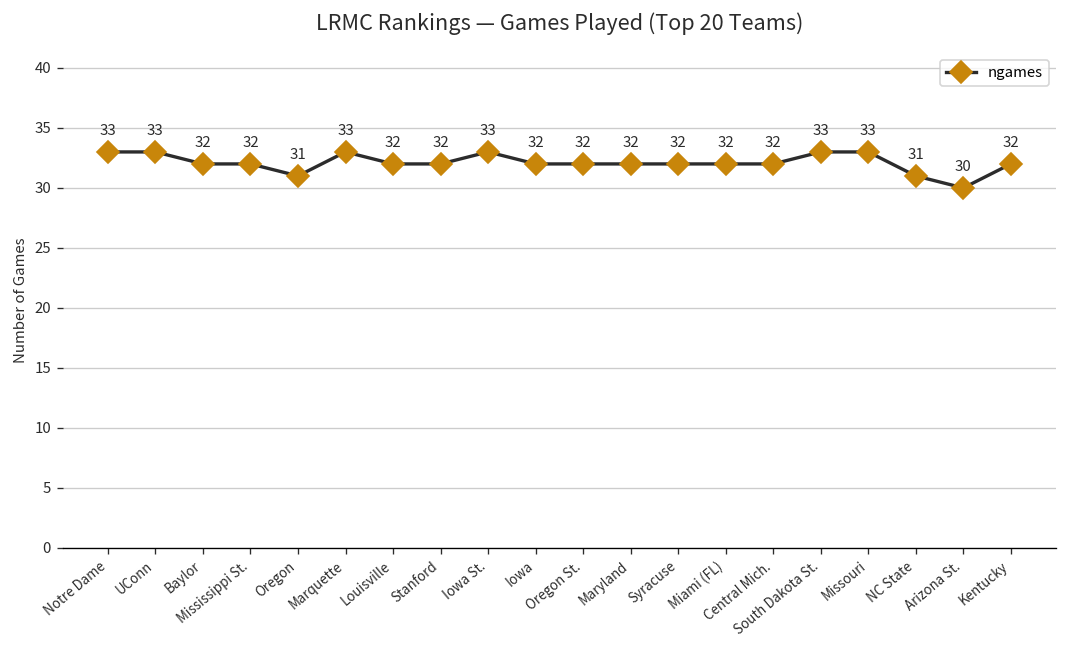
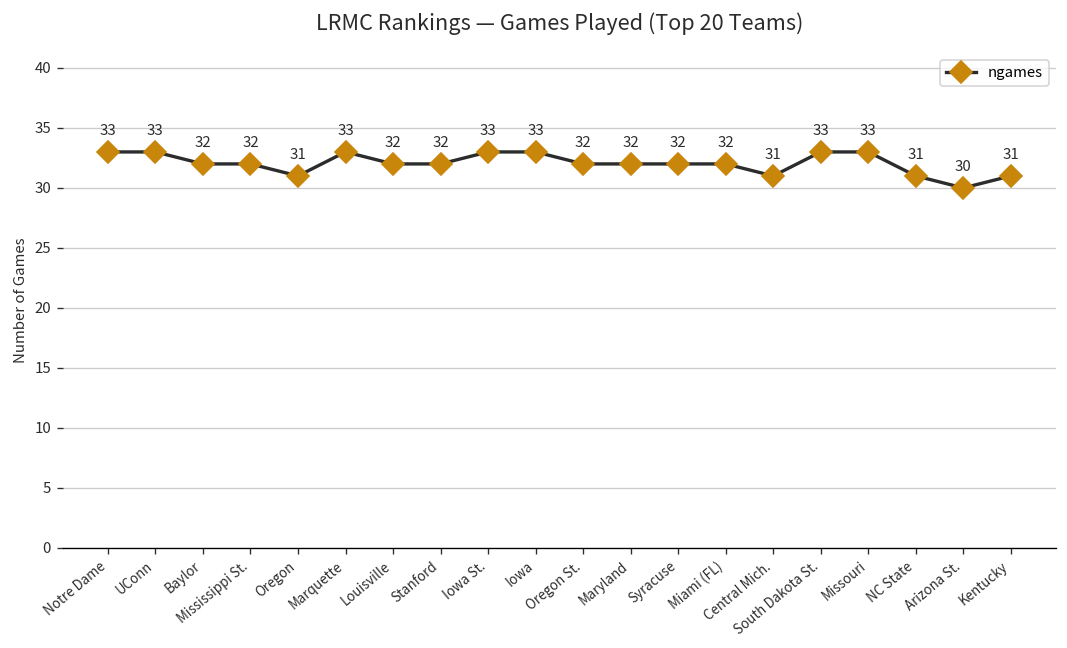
  {
    "Notre Dame": 33,
    "UConn": 33,
    "Baylor": 32,
    "Mississippi St.": 32,
    "Oregon": 31,
    "Marquette": 33,
    "Louisville": 32,
    "Stanford": 32,
    "Iowa St.": 33,
-   "Iowa": 32,
+   "Iowa": 33,
    "Oregon St.": 32,
    "Maryland": 32,
    "Syracuse": 32,
    "Miami (FL)": 32,
-   "Central Mich.": 32,
+   "Central Mich.": 31,
    "South Dakota St.": 33,
    "Missouri": 33,
    "NC State": 31,
    "Arizona St.": 30,
-   "Kentucky": 32
+   "Kentucky": 31
  }
